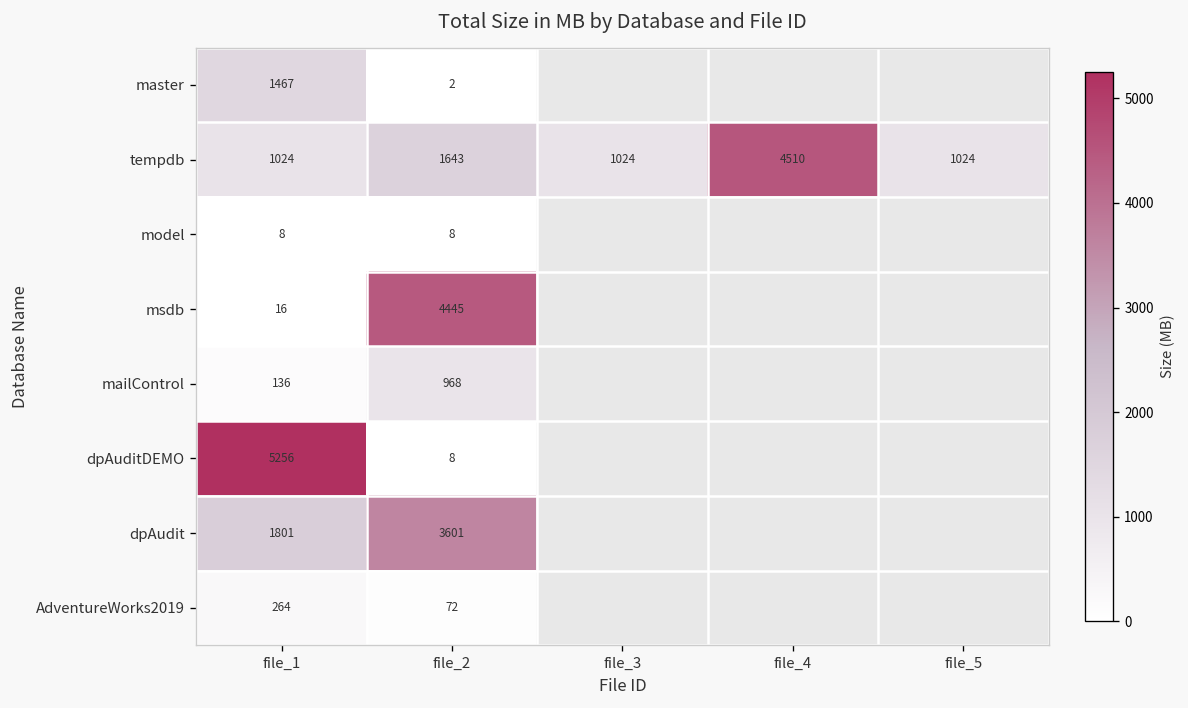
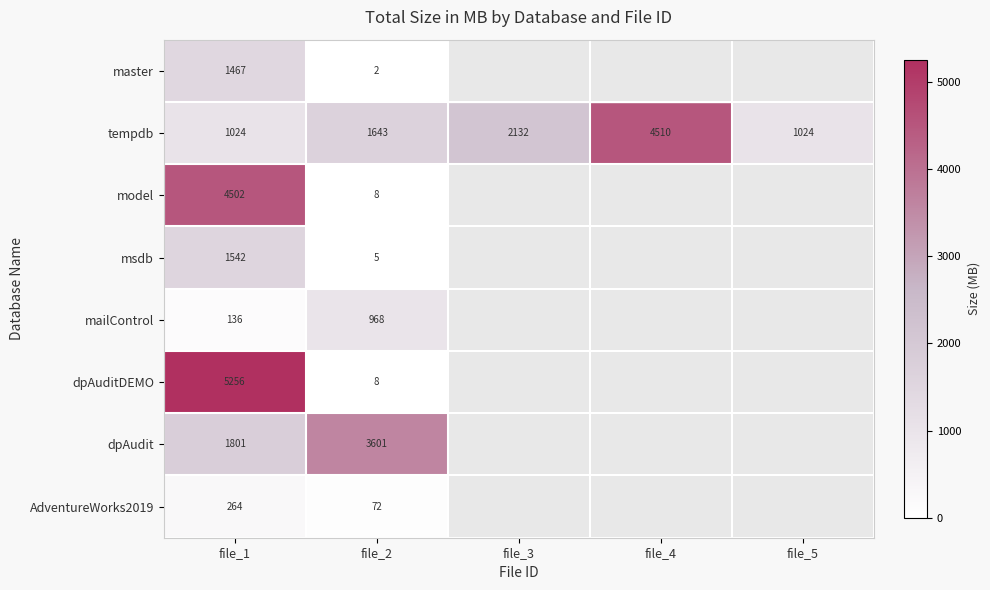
  {
    "master": {
      "file_1": 1467,
      "file_2": 2
    },
    "tempdb": {
      "file_1": 1024,
      "file_2": 1643,
-     "file_3": 1024,
+     "file_3": 2132,
      "file_4": 4510,
      "file_5": 1024
    },
    "model": {
-     "file_1": 8,
+     "file_1": 4502,
      "file_2": 8
    },
    "msdb": {
-     "file_1": 16,
-     "file_2": 4445
+     "file_1": 1542,
+     "file_2": 5
    },
    "mailControl": {
      "file_1": 136,
      "file_2": 968
    },
    "dpAuditDEMO": {
      "file_1": 5256,
      "file_2": 8
    },
    "dpAudit": {
      "file_1": 1801,
      "file_2": 3601
    },
    "AdventureWorks2019": {
      "file_1": 264,
      "file_2": 72
    }
  }
